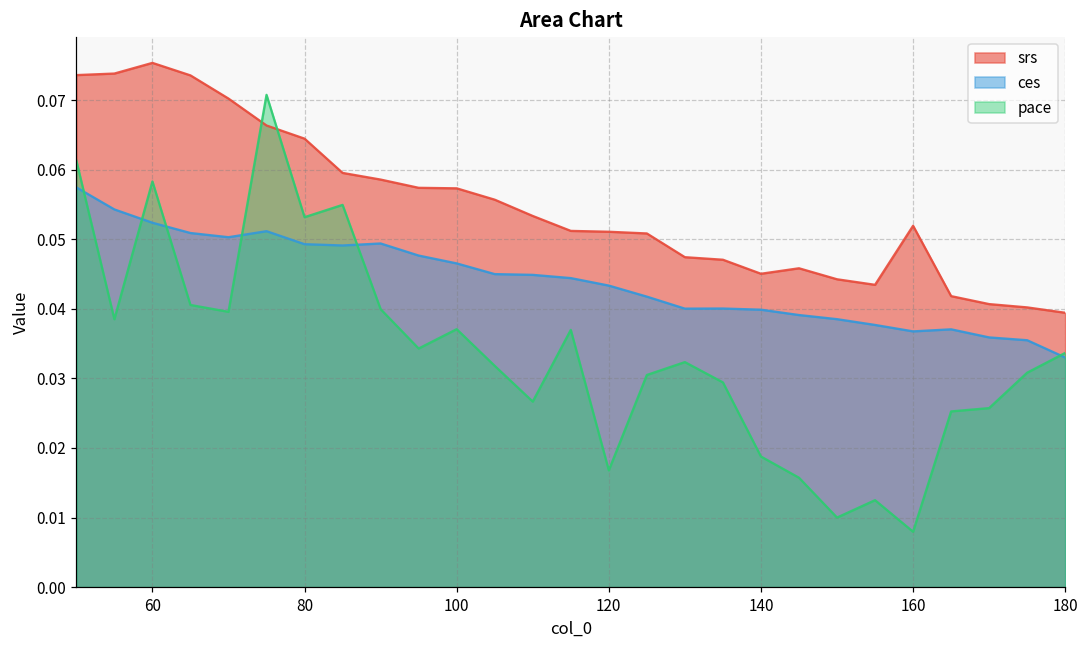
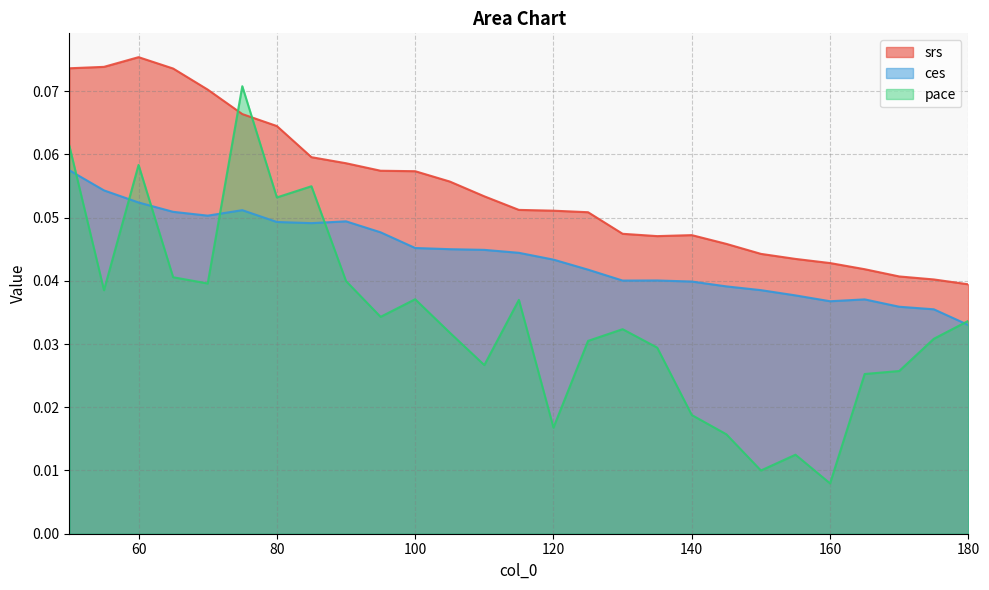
  {
    "srs": {
      "60": 0.075,
      "80": 0.064,
      "100": 0.057,
      "120": 0.051,
-     "140": 0.045,
-     "160": 0.052,
+     "140": 0.047,
+     "160": 0.043,
      "180": 0.039
    },
    "ces": {
      "60": 0.052,
      "80": 0.049,
-     "100": 0.047,
+     "100": 0.045,
      "120": 0.043,
      "140": 0.040,
      "160": 0.037,
      "180": 0.033
    },
    "pace": {
      "60": 0.058,
      "80": 0.053,
      "100": 0.037,
      "120": 0.017,
      "140": 0.019,
      "160": 0.008,
      "180": 0.034
    }
  }
